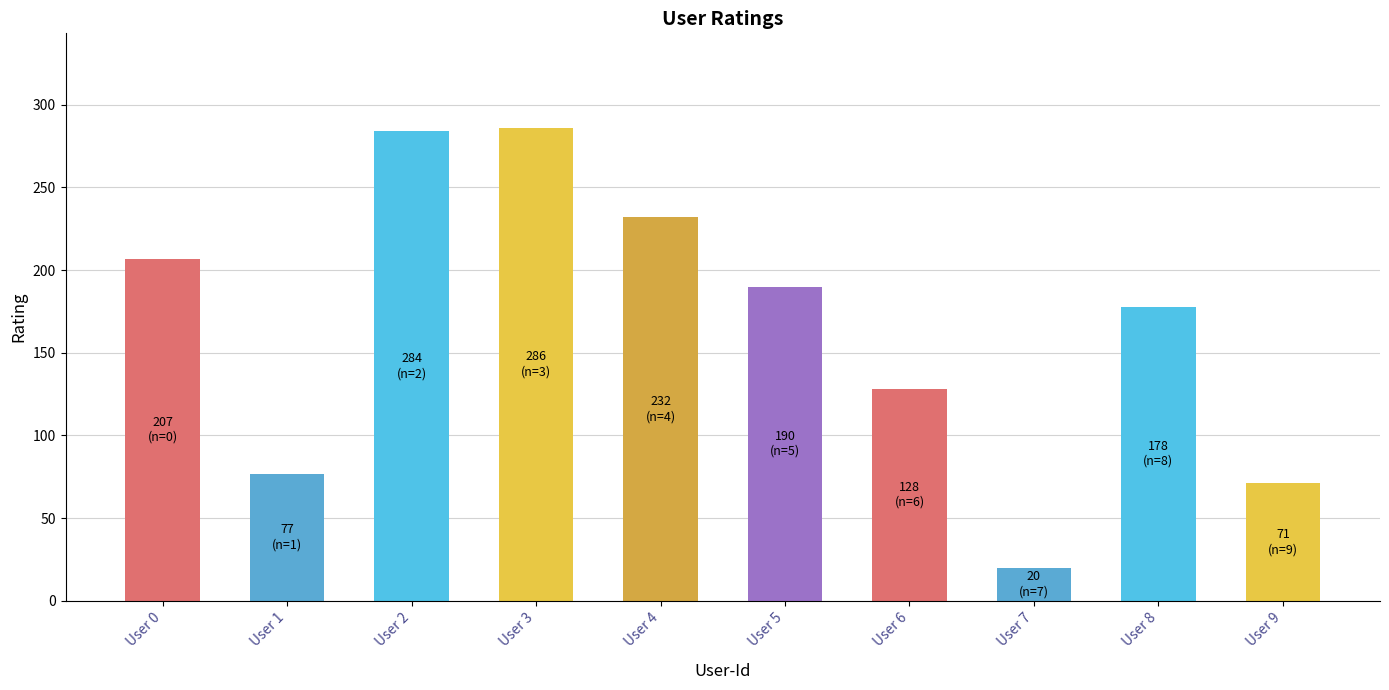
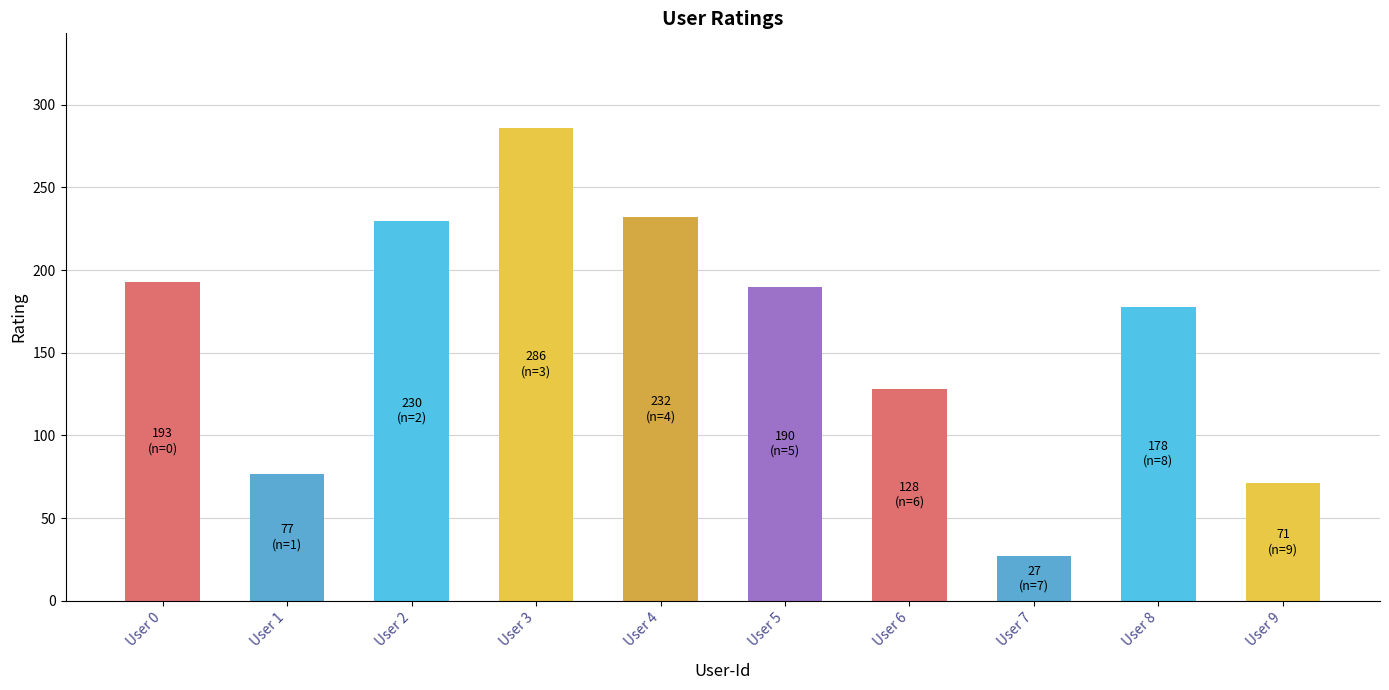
  {
-   "User 0": 207,
+   "User 0": 193,
    "User 1": 77,
-   "User 2": 284,
+   "User 2": 230,
    "User 3": 286,
    "User 4": 232,
    "User 5": 190,
    "User 6": 128,
-   "User 7": 20,
+   "User 7": 27,
    "User 8": 178,
    "User 9": 71
  }
